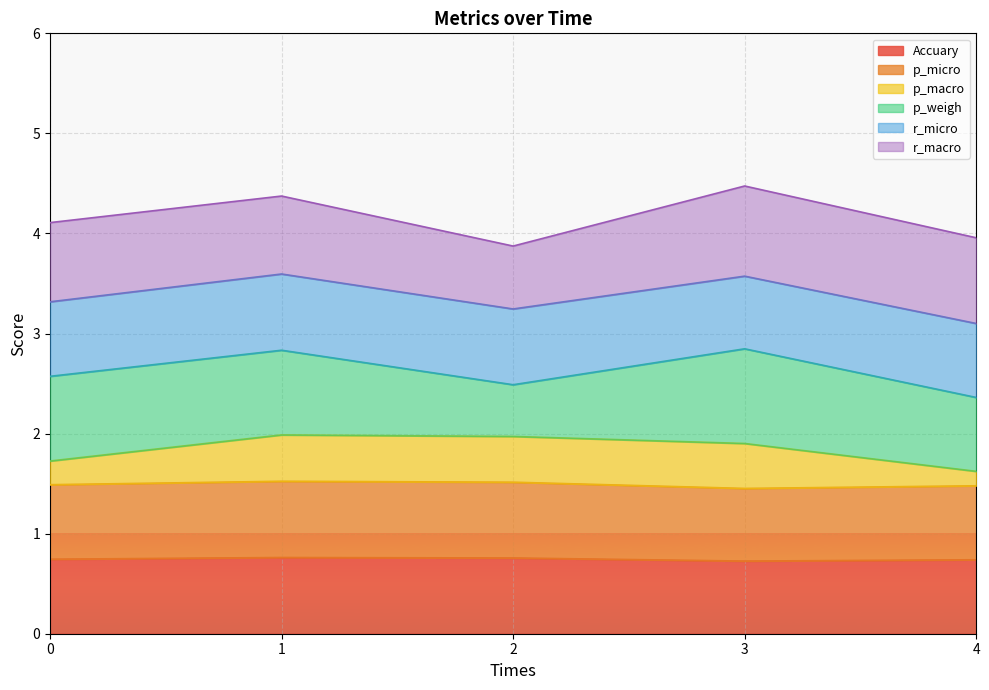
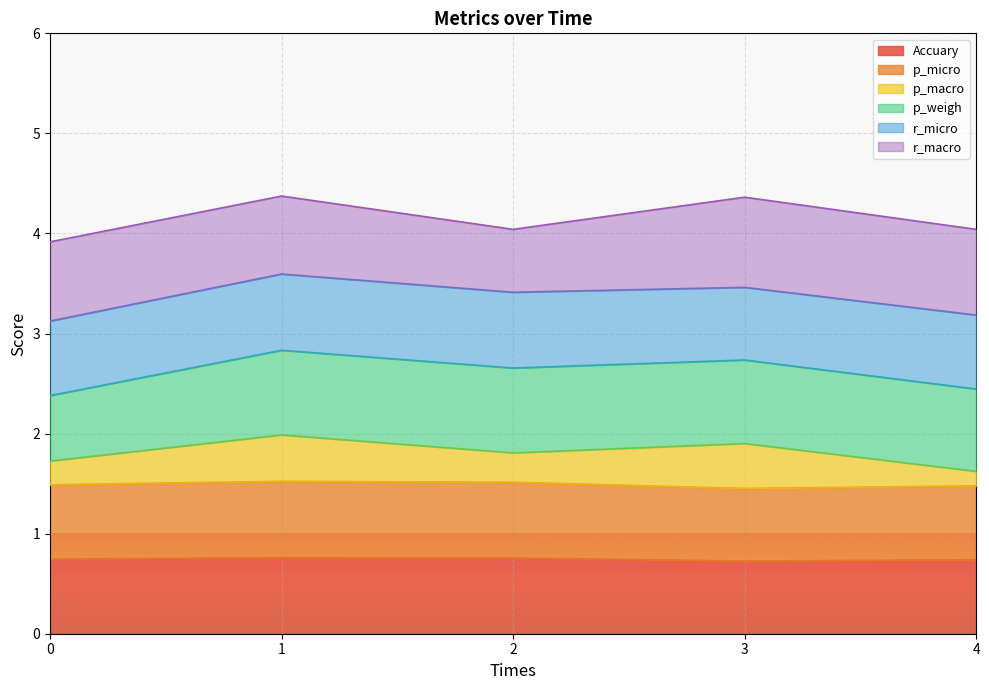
  {
    "p_macro": {
      "0": 0.24,
      "1": 0.46,
-     "2": 0.46,
+     "2": 0.29,
      "3": 0.45,
      "4": 0.14
    },
    "p_weigh": {
-     "0": 0.85,
+     "0": 0.65,
      "1": 0.85,
-     "2": 0.52,
-     "3": 0.95,
-     "4": 0.74
+     "2": 0.85,
+     "3": 0.83,
+     "4": 0.82
    },
    "r_micro": {
      "0": 0.74,
      "1": 0.76,
      "2": 0.76,
      "3": 0.73,
      "4": 0.74
    },
    "r_macro": {
      "0": 0.79,
      "1": 0.78,
      "2": 0.63,
      "3": 0.90,
      "4": 0.86
    }
  }
